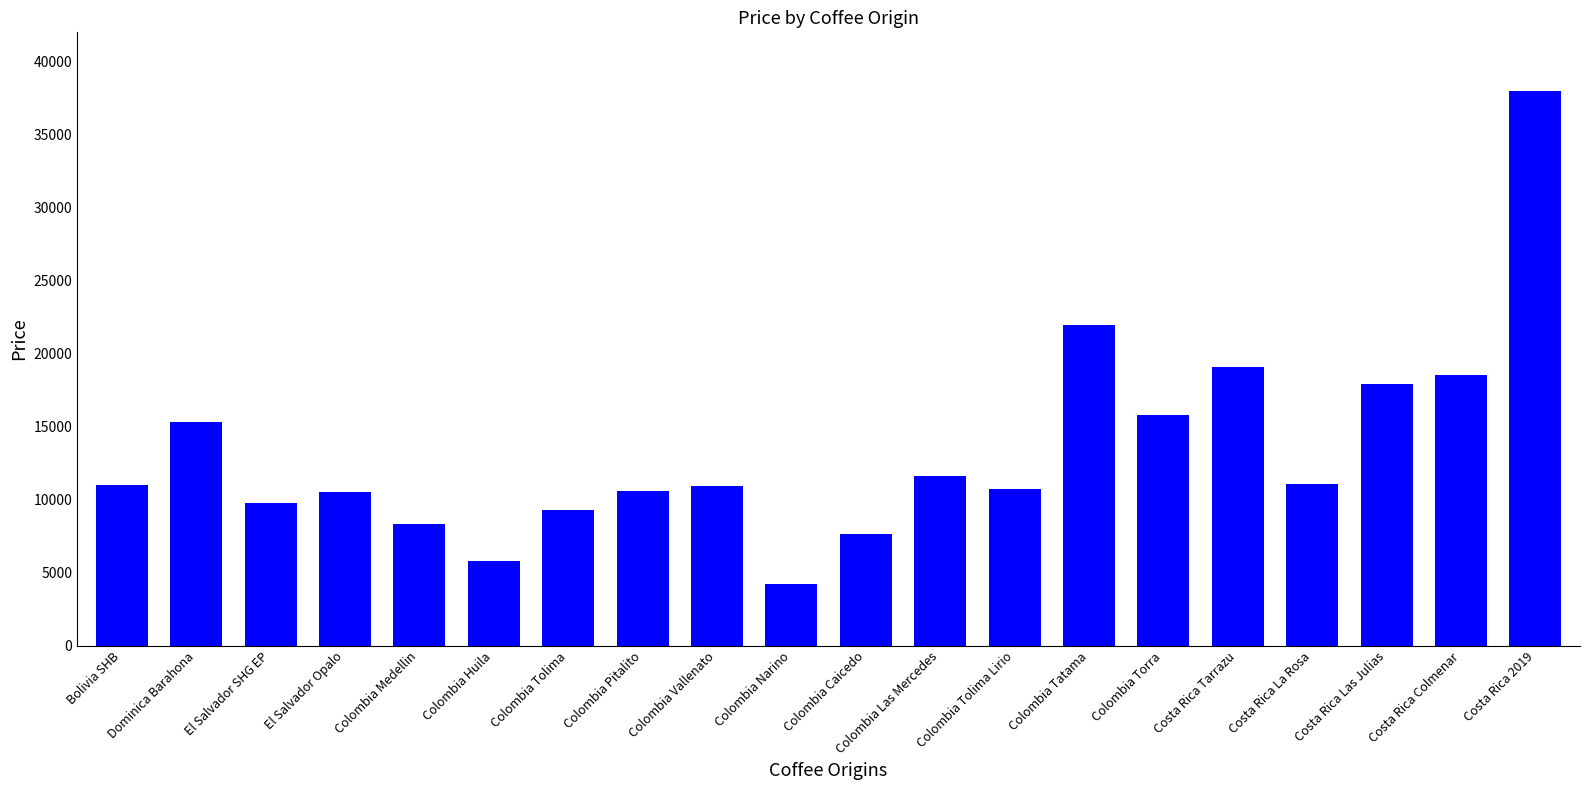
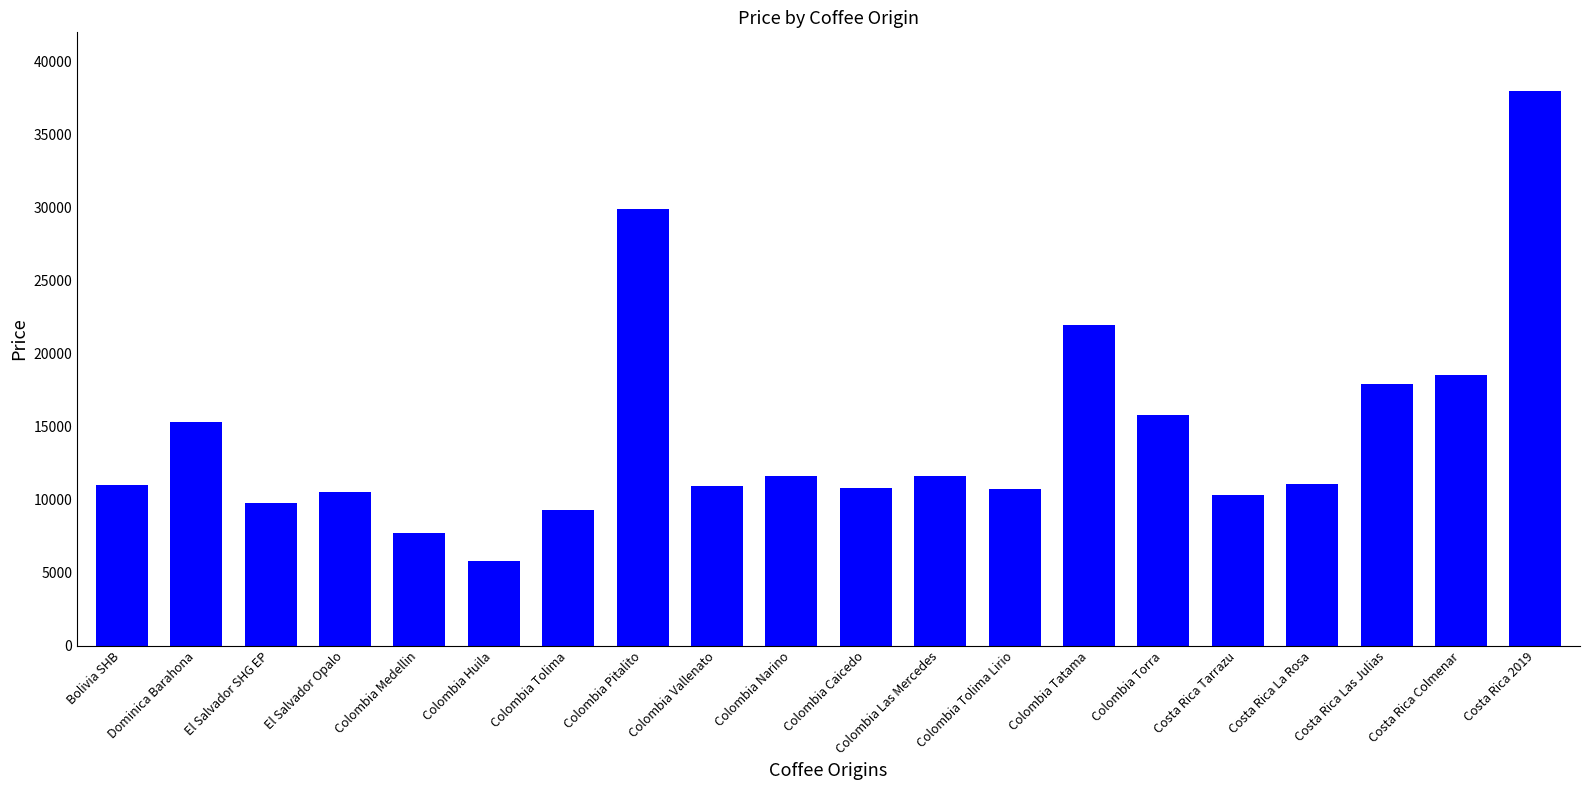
  {
    "Bolivia SHB": 11000,
    "Dominica Barahona": 15300,
    "El Salvador SHG EP": 9800,
    "El Salvador Opalo": 10500,
-   "Colombia Medellin": 8300,
+   "Colombia Medellin": 7700,
    "Colombia Huila": 5800,
    "Colombia Tolima": 9300,
-   "Colombia Pitalito": 10600,
+   "Colombia Pitalito": 29900,
    "Colombia Vallenato": 10900,
-   "Colombia Narino": 4200,
-   "Colombia Caicedo": 7700,
+   "Colombia Narino": 11600,
+   "Colombia Caicedo": 10800,
    "Colombia Las Mercedes": 11600,
    "Colombia Tolima Lirio": 10700,
    "Colombia Tatama": 21900,
    "Colombia Torra": 15800,
-   "Costa Rica Tarrazu": 19100,
+   "Costa Rica Tarrazu": 10300,
    "Costa Rica La Rosa": 11100,
    "Costa Rica Las Julias": 17900,
    "Costa Rica Colmenar": 18500,
    "Costa Rica 2019": 38000
  }
